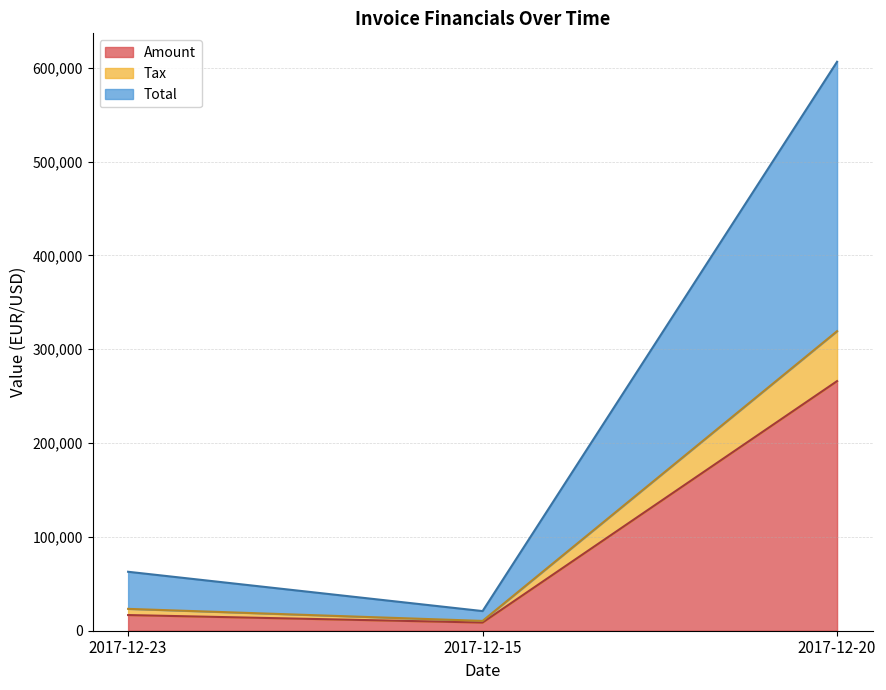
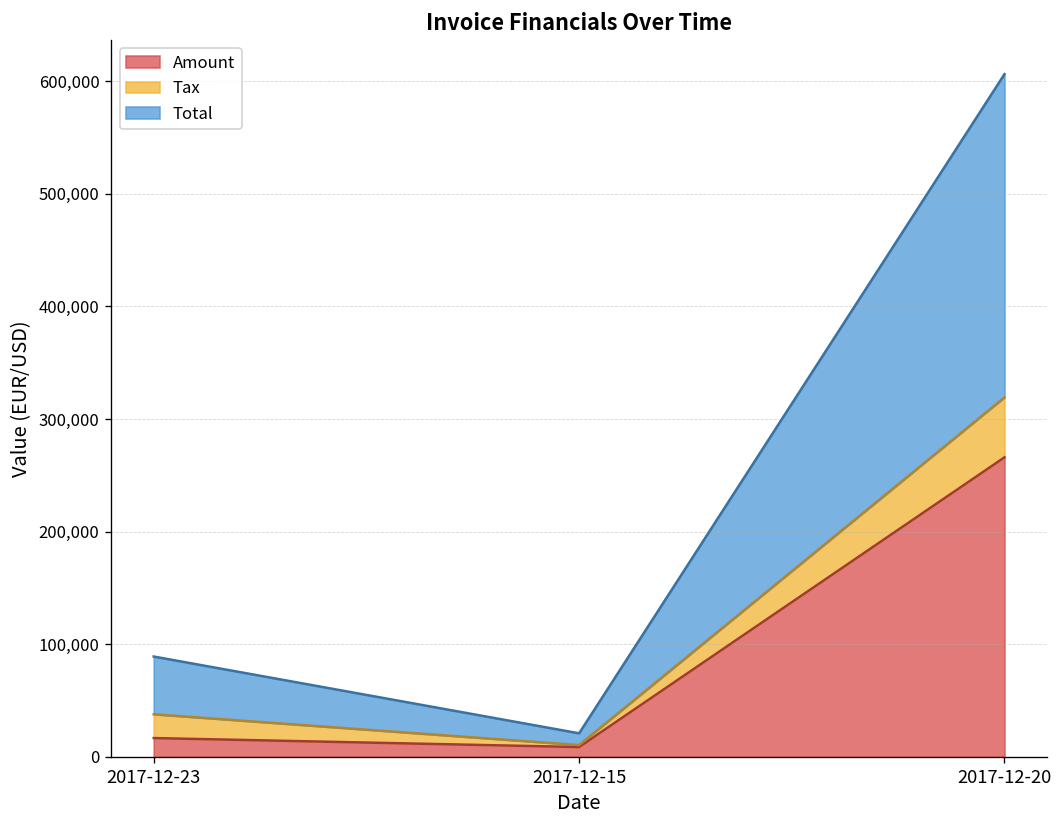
  {
    "Amount": {
      "2017-12-23": "20,000",
      "2017-12-20": "270,000"
    },
    "Tax": {
-     "2017-12-23": "10,000",
+     "2017-12-23": "20,000",
      "2017-12-20": "50,000"
    },
    "Total": {
-     "2017-12-23": "40,000",
+     "2017-12-23": "50,000",
      "2017-12-15": "10,000",
      "2017-12-20": "290,000"
    }
  }
